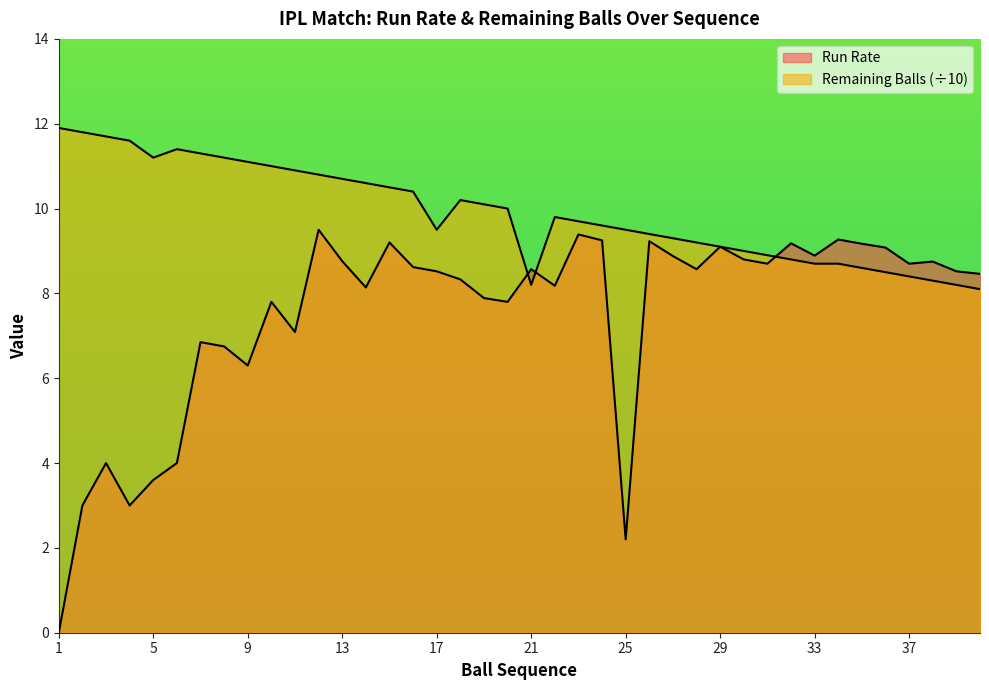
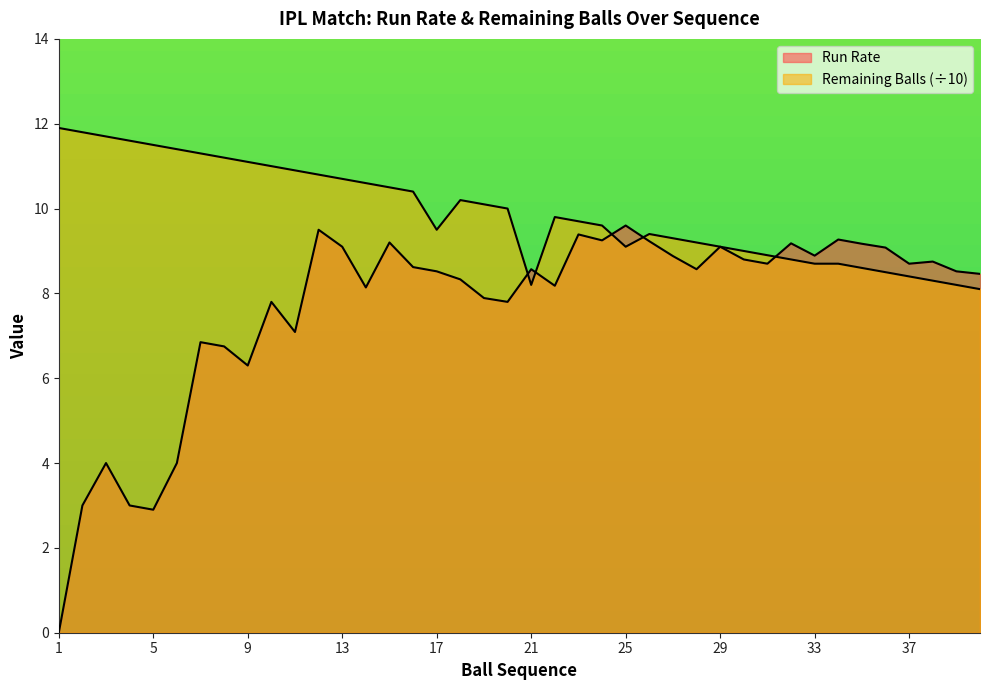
  {
    "Run Rate": {
      "1": 0.0,
-     "5": 3.6,
+     "5": 2.9,
      "9": 6.3,
-     "13": 8.8,
+     "13": 9.1,
      "17": 8.5,
      "21": 8.6,
-     "25": 2.2,
+     "25": 9.6,
      "33": 8.9,
      "37": 8.7
    },
    "Remaining Balls (÷10)": {
      "1": 11.9,
-     "5": 11.2,
+     "5": 11.5,
      "9": 11.1,
      "13": 10.7,
      "17": 9.5,
      "21": 8.2,
-     "25": 9.5,
+     "25": 9.1,
      "33": 8.7,
      "37": 8.4
    }
  }
